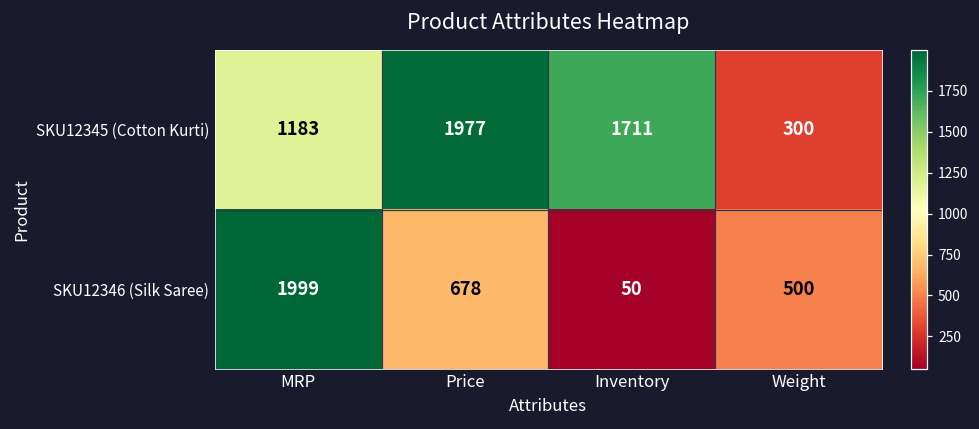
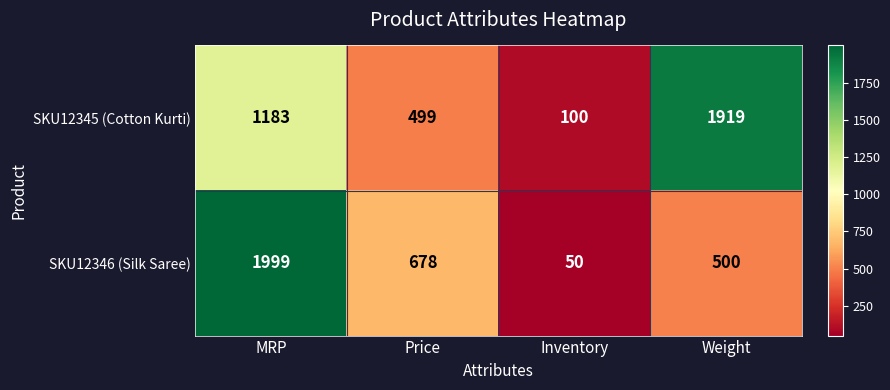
  {
    "SKU12345 (Cotton Kurti)": {
      "MRP": 1183,
-     "Price": 1977,
-     "Inventory": 1711,
-     "Weight": 300
+     "Price": 499,
+     "Inventory": 100,
+     "Weight": 1919
    },
    "SKU12346 (Silk Saree)": {
      "MRP": 1999,
      "Price": 678,
      "Inventory": 50,
      "Weight": 500
    }
  }
